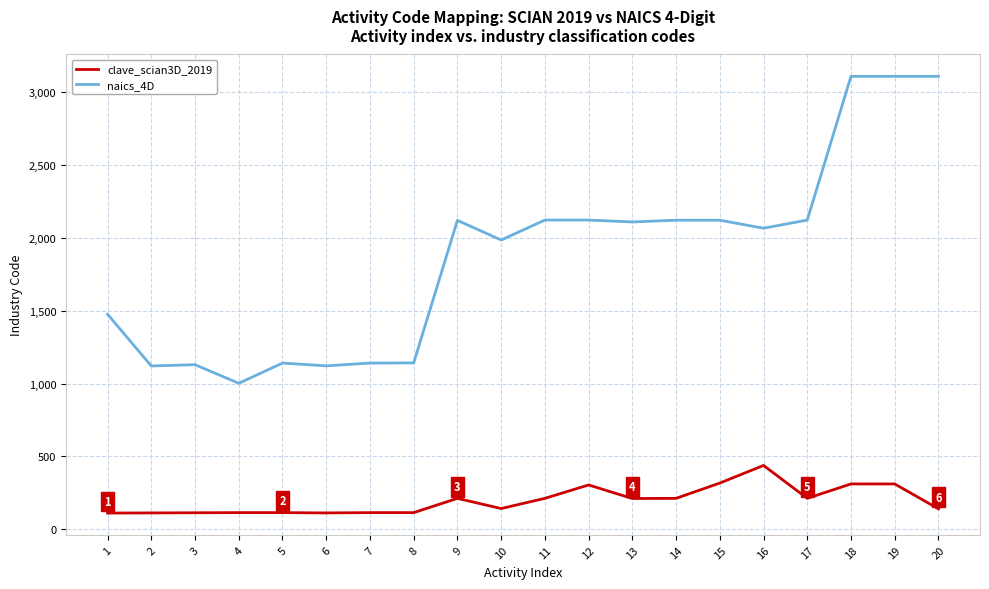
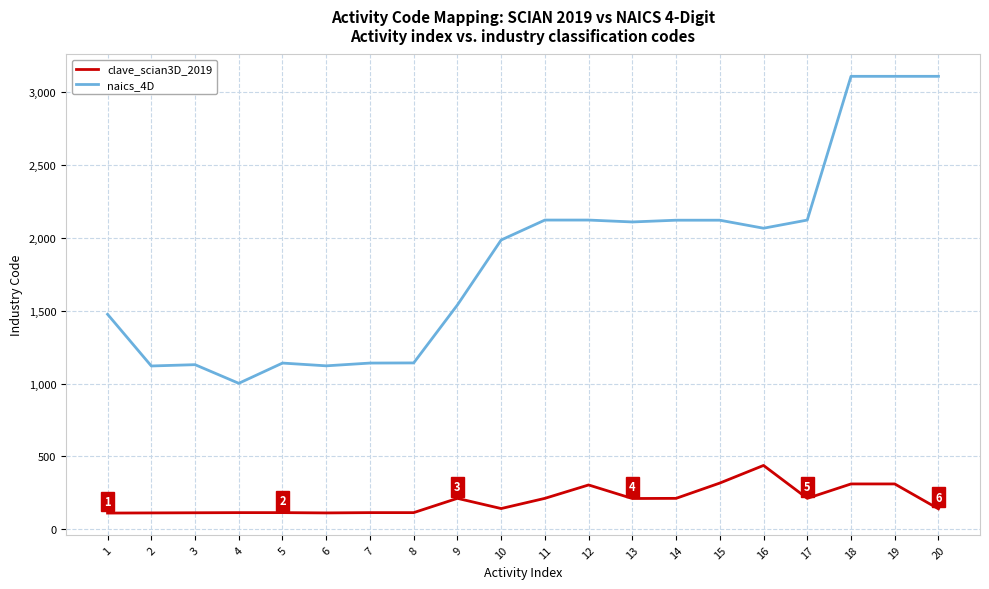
  {
    "clave_scian3D_2019": {
      "2": "110",
      "3": "110",
      "4": "110",
      "6": "110",
      "7": "110",
      "8": "110",
      "10": "140",
      "11": "210",
      "12": "300",
      "14": "210",
      "15": "320",
      "16": "440",
      "18": "310",
      "19": "310"
    },
    "naics_4D": {
      "1": "1,480",
      "2": "1,120",
      "3": "1,130",
      "4": "1,000",
      "5": "1,140",
      "6": "1,120",
      "7": "1,140",
      "8": "1,140",
-     "9": "2,120",
+     "9": "1,540",
      "10": "1,990",
      "11": "2,120",
      "12": "2,120",
      "13": "2,110",
      "14": "2,120",
      "15": "2,120",
      "16": "2,070",
      "17": "2,120",
      "18": "3,110",
      "19": "3,110",
      "20": "3,110"
    }
  }
